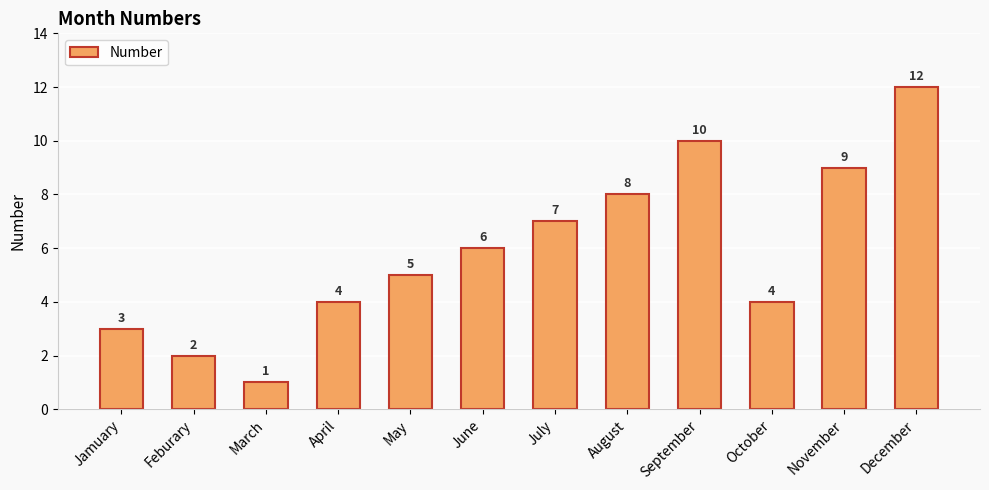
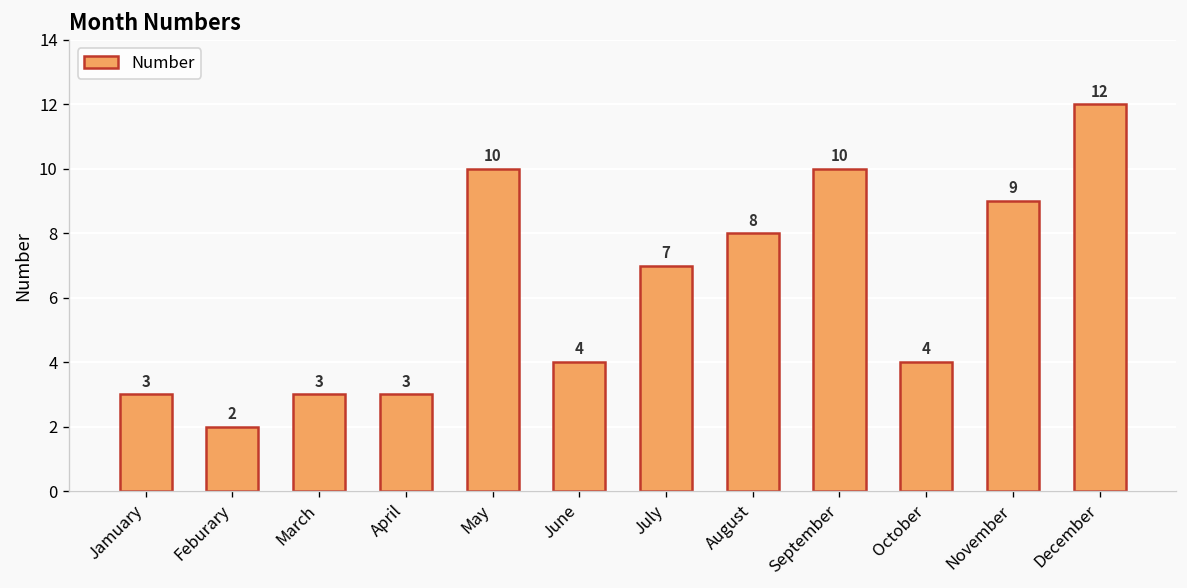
  {
    "Jamuary": 3,
    "Feburary": 2,
-   "March": 1,
-   "April": 4,
-   "May": 5,
-   "June": 6,
+   "March": 3,
+   "April": 3,
+   "May": 10,
+   "June": 4,
    "July": 7,
    "August": 8,
    "September": 10,
    "October": 4,
    "November": 9,
    "December": 12
  }
